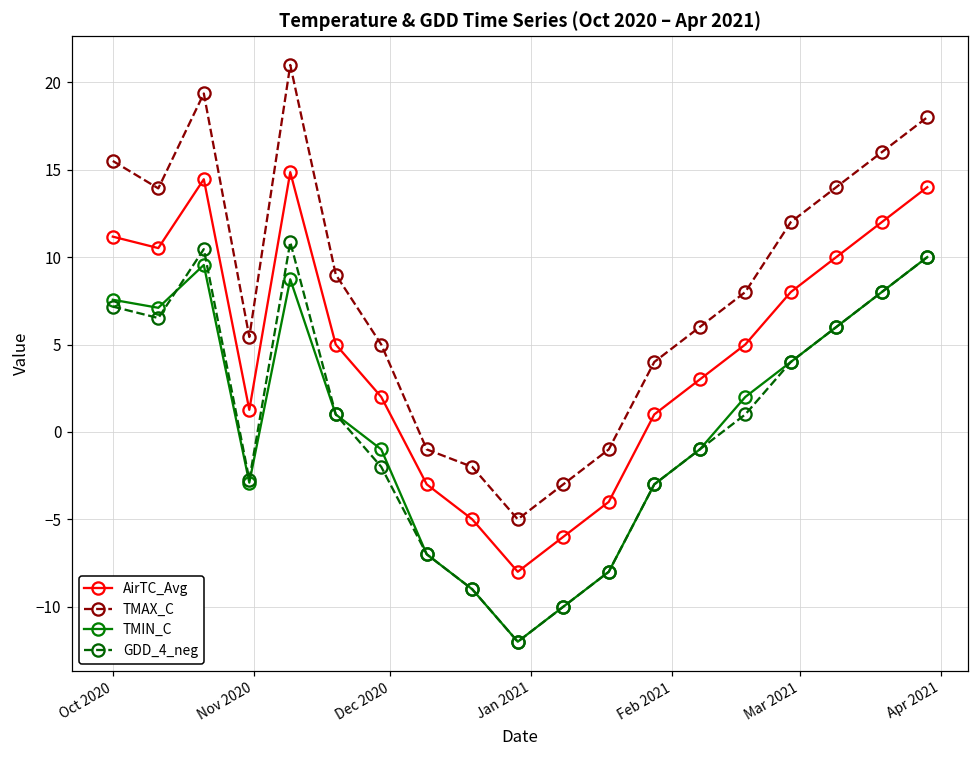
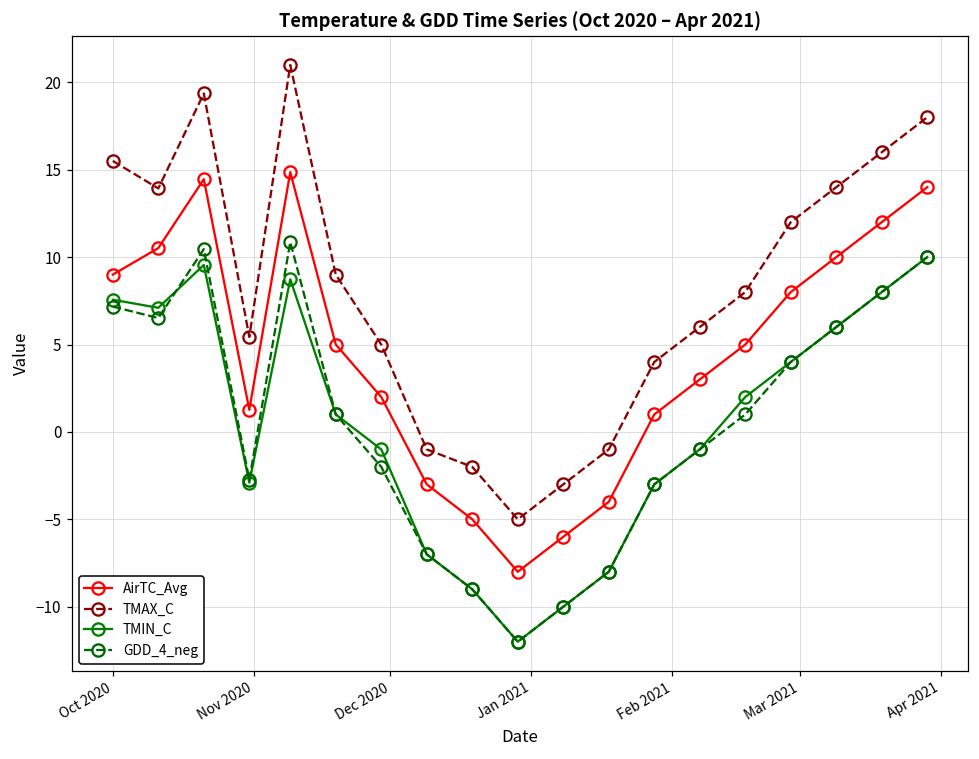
  {
    "AirTC_Avg": {
-     "Oct 2020": 11.2
+     "Oct 2020": 9.0
    },
    "TMAX_C": {
      "Oct 2020": 15.5
    }
  }
